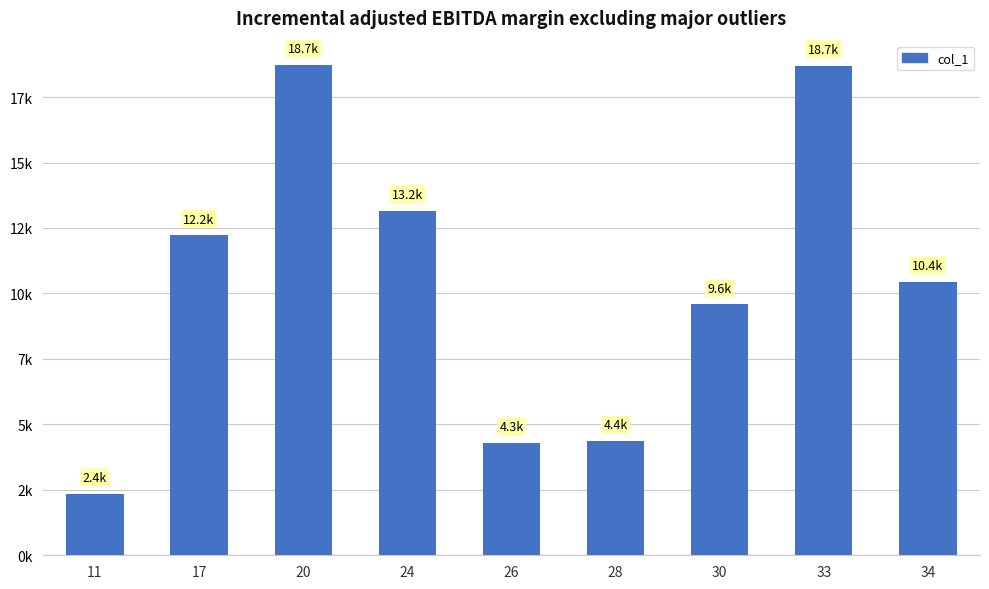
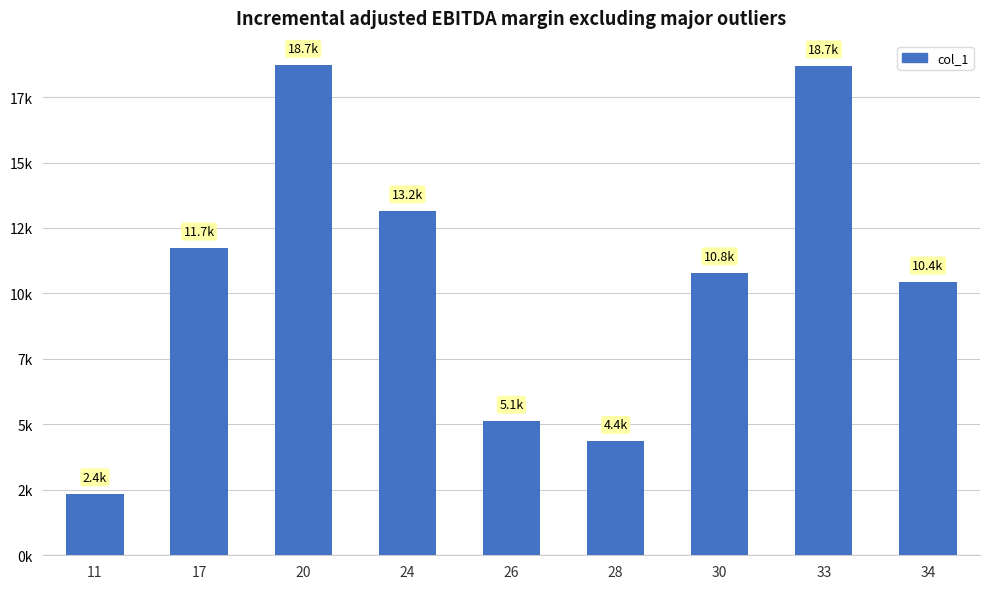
  {
-   "17": "12.2k",
-   "26": "4.3k",
-   "30": "9.6k"
+   "17": "11.7k",
+   "26": "5.1k",
+   "30": "10.8k"
  }
